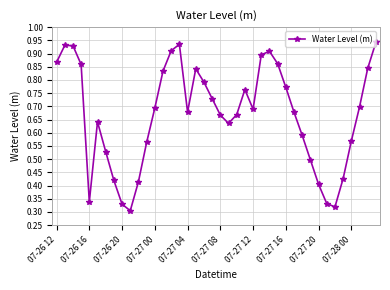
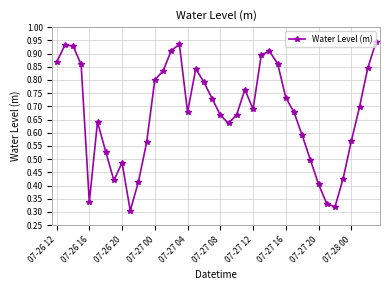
  {
    "07-26 12": 0.87,
    "07-26 16": 0.34,
-   "07-26 20": 0.33,
-   "07-27 00": 0.69,
+   "07-26 20": 0.49,
+   "07-27 00": 0.80,
    "07-27 04": 0.68,
    "07-27 08": 0.67,
    "07-27 12": 0.69,
-   "07-27 16": 0.77,
+   "07-27 16": 0.73,
    "07-27 20": 0.40,
    "07-28 00": 0.57
  }
